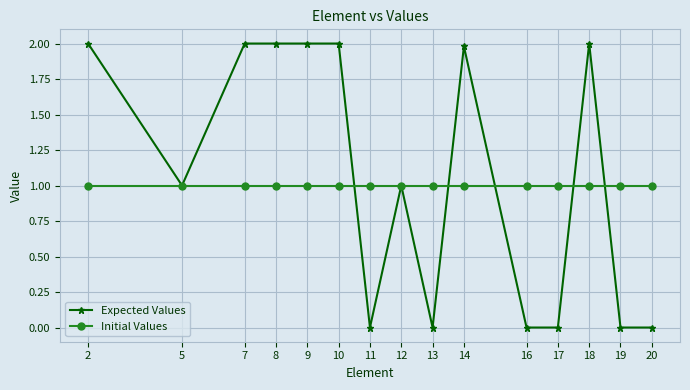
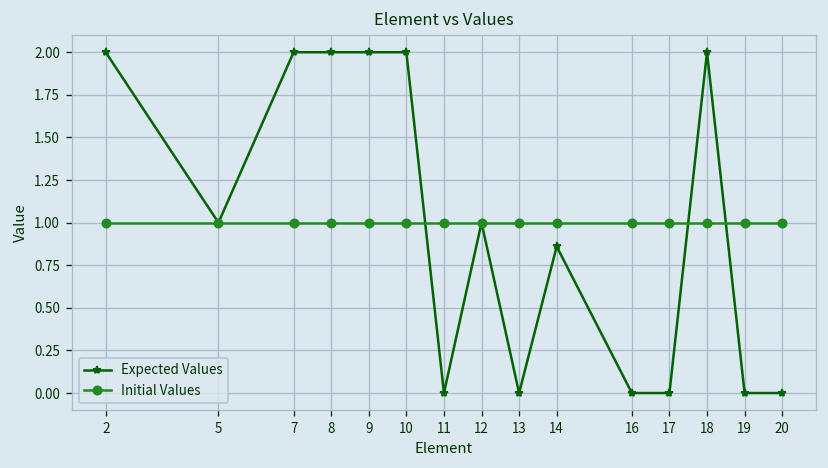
  {
    "Expected Values": {
      "2": 2.00,
      "7": 2.00,
      "8": 2.00,
      "9": 2.00,
      "10": 2.00,
      "11": 0.00,
      "13": 0.00,
-     "14": 1.98,
+     "14": 0.86,
      "16": 0.00,
      "17": 0.00,
      "18": 2.00,
      "19": 0.00,
      "20": 0.00
    },
    "Initial Values": {
      "2": 1.00,
      "7": 1.00,
      "8": 1.00,
      "9": 1.00,
      "10": 1.00,
      "11": 1.00,
      "13": 1.00,
      "14": 1.00,
      "16": 1.00,
      "17": 1.00,
      "18": 1.00,
      "19": 1.00,
      "20": 1.00
    }
  }
